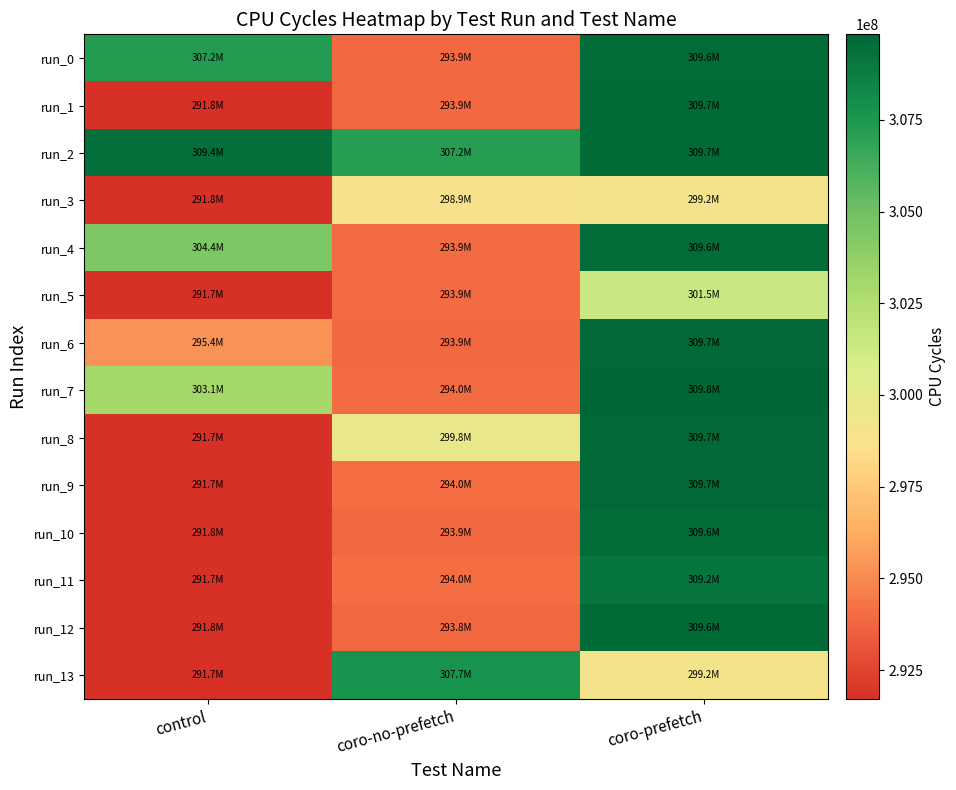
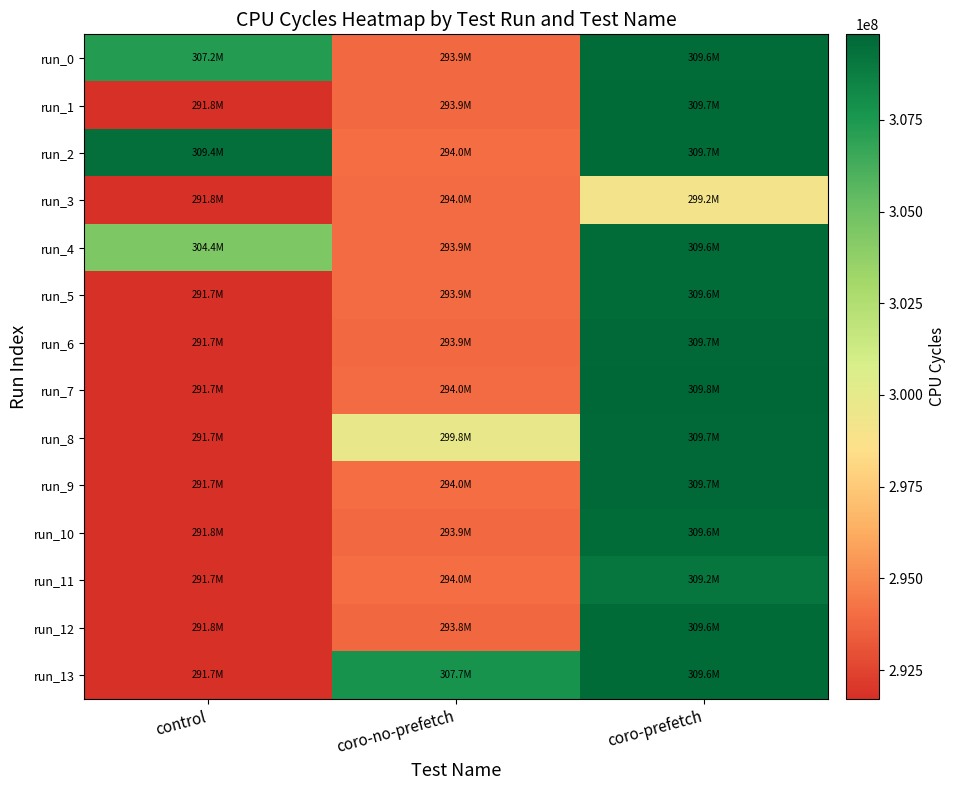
  {
    "run_0": {
      "control": "307.2M",
      "coro-no-prefetch": "293.9M",
      "coro-prefetch": "309.6M"
    },
    "run_1": {
      "control": "291.8M",
      "coro-no-prefetch": "293.9M",
      "coro-prefetch": "309.7M"
    },
    "run_2": {
      "control": "309.4M",
-     "coro-no-prefetch": "307.2M",
+     "coro-no-prefetch": "294.0M",
      "coro-prefetch": "309.7M"
    },
    "run_3": {
      "control": "291.8M",
-     "coro-no-prefetch": "298.9M",
+     "coro-no-prefetch": "294.0M",
      "coro-prefetch": "299.2M"
    },
    "run_4": {
      "control": "304.4M",
      "coro-no-prefetch": "293.9M",
      "coro-prefetch": "309.6M"
    },
    "run_5": {
      "control": "291.7M",
      "coro-no-prefetch": "293.9M",
-     "coro-prefetch": "301.5M"
+     "coro-prefetch": "309.6M"
    },
    "run_6": {
-     "control": "295.4M",
+     "control": "291.7M",
      "coro-no-prefetch": "293.9M",
      "coro-prefetch": "309.7M"
    },
    "run_7": {
-     "control": "303.1M",
+     "control": "291.7M",
      "coro-no-prefetch": "294.0M",
      "coro-prefetch": "309.8M"
    },
    "run_8": {
      "control": "291.7M",
      "coro-no-prefetch": "299.8M",
      "coro-prefetch": "309.7M"
    },
    "run_9": {
      "control": "291.7M",
      "coro-no-prefetch": "294.0M",
      "coro-prefetch": "309.7M"
    },
    "run_10": {
      "control": "291.8M",
      "coro-no-prefetch": "293.9M",
      "coro-prefetch": "309.6M"
    },
    "run_11": {
      "control": "291.7M",
      "coro-no-prefetch": "294.0M",
      "coro-prefetch": "309.2M"
    },
    "run_12": {
      "control": "291.8M",
      "coro-no-prefetch": "293.8M",
      "coro-prefetch": "309.6M"
    },
    "run_13": {
      "control": "291.7M",
      "coro-no-prefetch": "307.7M",
-     "coro-prefetch": "299.2M"
+     "coro-prefetch": "309.6M"
    }
  }
